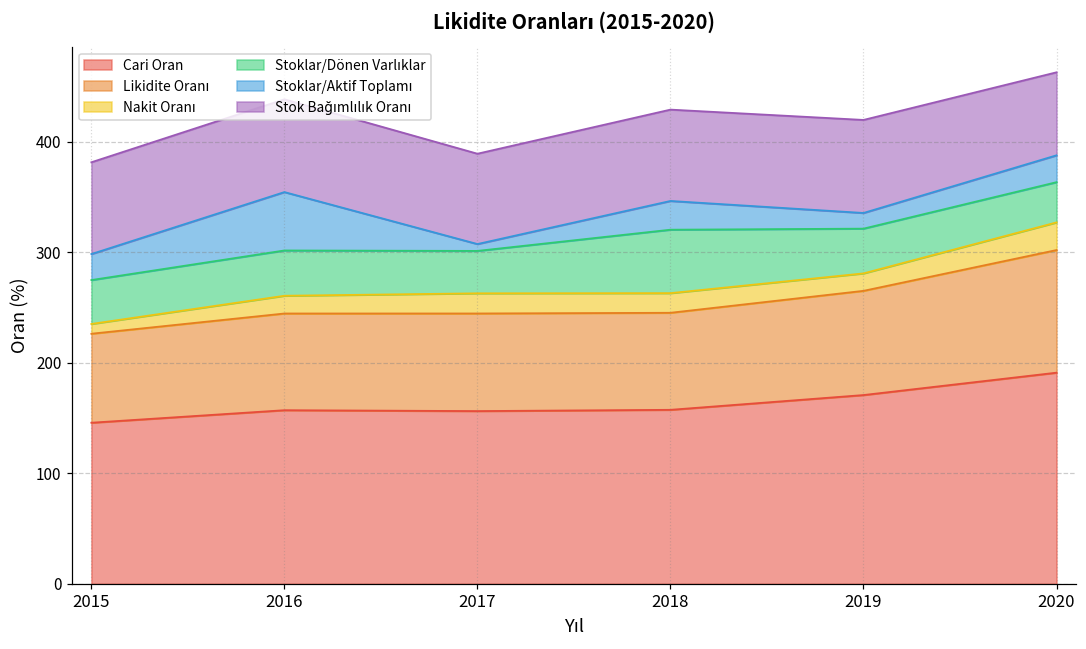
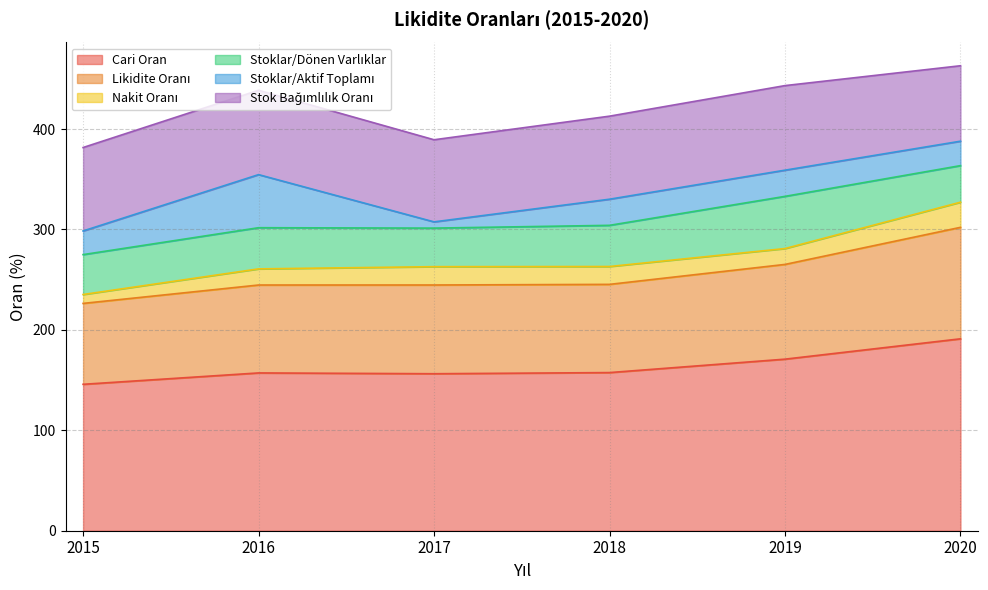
  {
    "Nakit Oranı": {
      "2015": 9,
      "2016": 16,
      "2017": 18,
      "2018": 18,
      "2019": 16,
      "2020": 25
    },
    "Stoklar/Dönen Varlıklar": {
      "2015": 40,
      "2016": 41,
      "2017": 38,
-     "2018": 57,
-     "2019": 41,
+     "2018": 41,
+     "2019": 52,
      "2020": 36
    },
    "Stoklar/Aktif Toplamı": {
      "2015": 24,
      "2016": 53,
      "2017": 6,
      "2018": 26,
-     "2019": 14,
+     "2019": 26,
      "2020": 24
    },
    "Stok Bağımlılık Oranı": {
      "2015": 83,
      "2017": 82,
      "2018": 83,
      "2019": 84,
      "2020": 75
    }
  }
